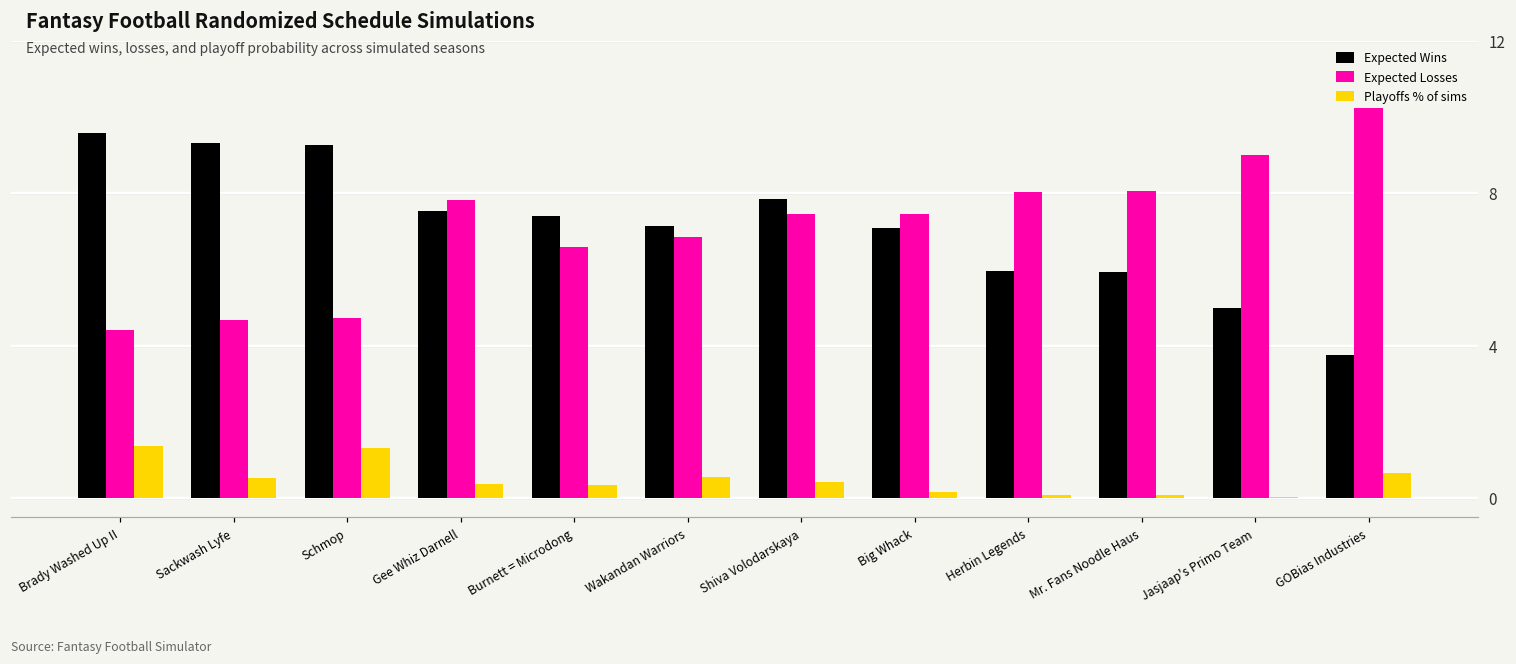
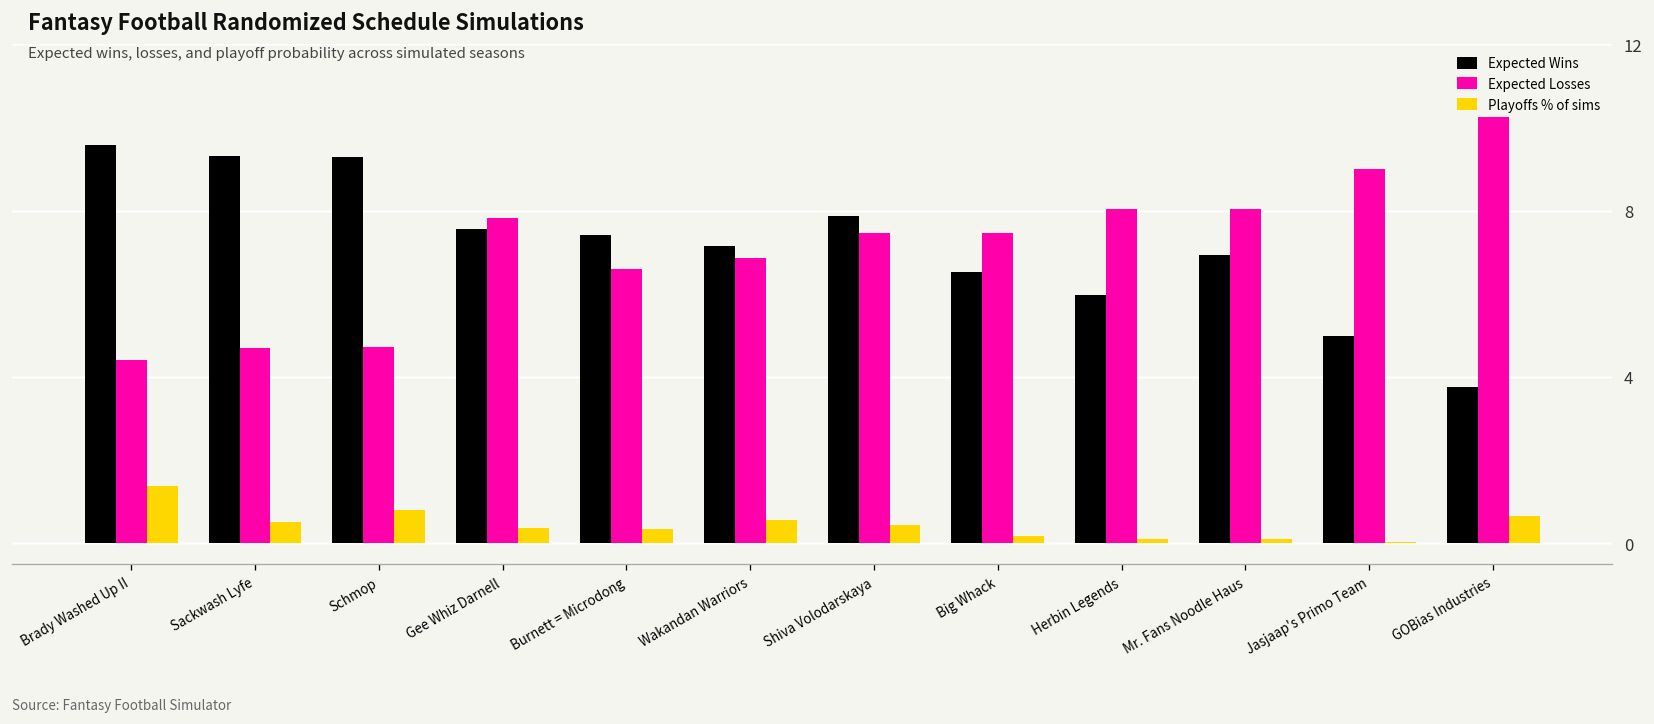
  {
    "Expected Wins": {
      "Brady Washed Up II": 9.6,
      "Sackwash Lyfe": 9.3,
      "Schmop": 9.3,
      "Gee Whiz Darnell": 7.6,
      "Burnett = Microdong": 7.4,
      "Wakandan Warriors": 7.1,
      "Shiva Volodarskaya": 7.9,
-     "Big Whack": 7.1,
+     "Big Whack": 6.5,
      "Herbin Legends": 6.0,
-     "Mr. Fans Noodle Haus": 6.0,
+     "Mr. Fans Noodle Haus": 6.9,
      "Jasjaap's Primo Team": 5.0,
      "GOBias Industries": 3.8
    },
    "Expected Losses": {
      "Brady Washed Up II": 4.4,
      "Sackwash Lyfe": 4.7,
      "Schmop": 4.7,
      "Gee Whiz Darnell": 7.8,
      "Burnett = Microdong": 6.6,
      "Wakandan Warriors": 6.9,
      "Shiva Volodarskaya": 7.5,
      "Big Whack": 7.5,
      "Herbin Legends": 8.0,
      "Mr. Fans Noodle Haus": 8.1,
      "Jasjaap's Primo Team": 9.0,
      "GOBias Industries": 10.2
    },
    "Playoffs % of sims": {
      "Brady Washed Up II": 1.4,
      "Sackwash Lyfe": 0.5,
-     "Schmop": 1.3,
+     "Schmop": 0.8,
      "Gee Whiz Darnell": 0.4,
      "Burnett = Microdong": 0.3,
      "Wakandan Warriors": 0.6,
      "Shiva Volodarskaya": 0.4,
      "Big Whack": 0.2,
      "Herbin Legends": 0.1,
      "Mr. Fans Noodle Haus": 0.1,
      "GOBias Industries": 0.7
    }
  }
